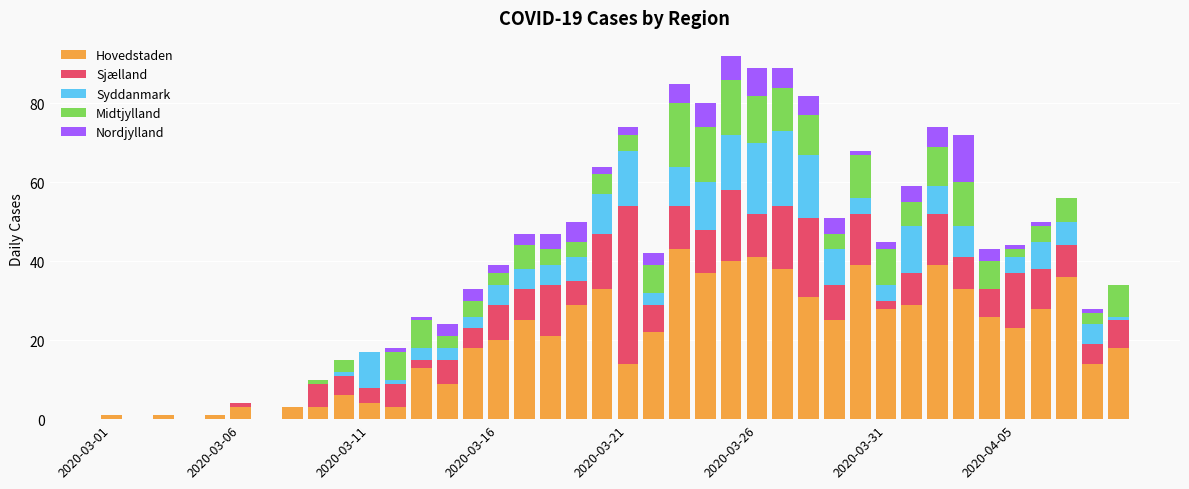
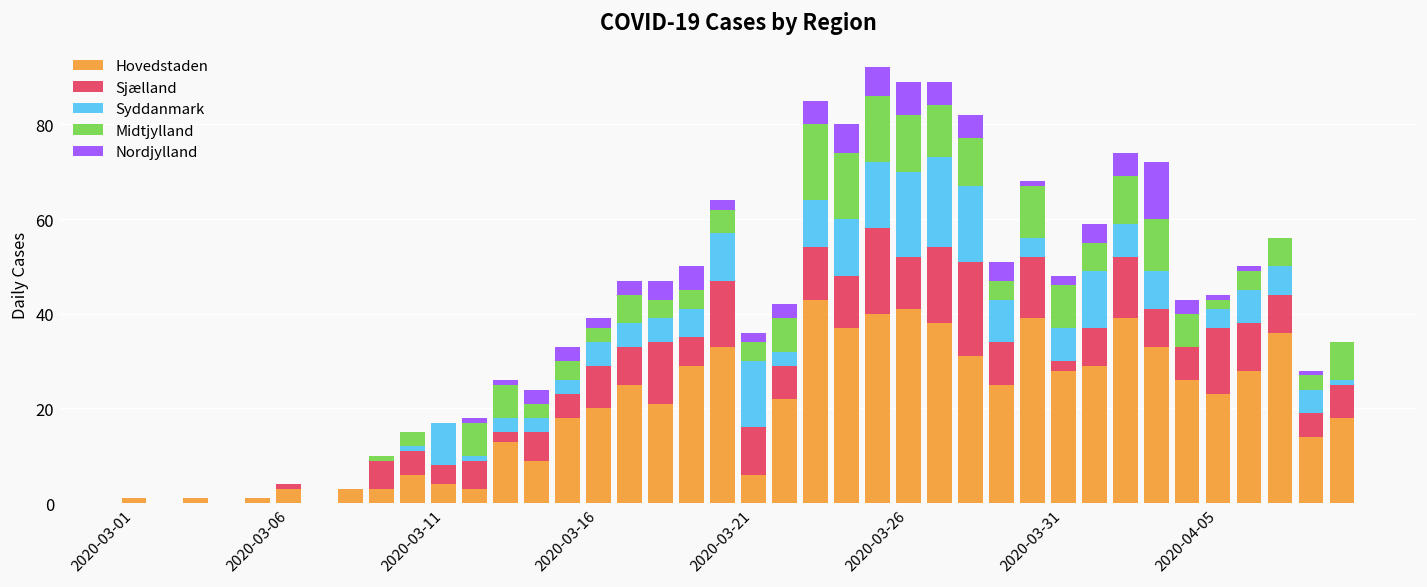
  {
    "Hovedstaden": {
      "2020-03-01": 1,
      "2020-03-06": 3,
      "2020-03-11": 4,
      "2020-03-16": 20,
-     "2020-03-21": 14,
+     "2020-03-21": 6,
      "2020-03-26": 41,
      "2020-03-31": 28,
      "2020-04-05": 23
    },
    "Sjælland": {
      "2020-03-01": 0,
      "2020-03-06": 1,
      "2020-03-11": 4,
      "2020-03-16": 9,
-     "2020-03-21": 40,
+     "2020-03-21": 10,
      "2020-03-26": 11,
      "2020-03-31": 2,
      "2020-04-05": 14
    },
    "Syddanmark": {
      "2020-03-01": 0,
      "2020-03-06": 0,
      "2020-03-11": 9,
      "2020-03-16": 5,
      "2020-03-21": 14,
      "2020-03-26": 18,
-     "2020-03-31": 4,
+     "2020-03-31": 7,
      "2020-04-05": 4
    },
    "Midtjylland": {
      "2020-03-01": 0,
      "2020-03-06": 0,
      "2020-03-11": 0,
      "2020-03-16": 3,
      "2020-03-21": 4,
      "2020-03-26": 12,
      "2020-03-31": 9,
      "2020-04-05": 2
    },
    "Nordjylland": {
      "2020-03-01": 0,
      "2020-03-06": 0,
      "2020-03-11": 0,
      "2020-03-16": 2,
      "2020-03-21": 2,
      "2020-03-26": 7,
      "2020-03-31": 2,
      "2020-04-05": 1
    }
  }
